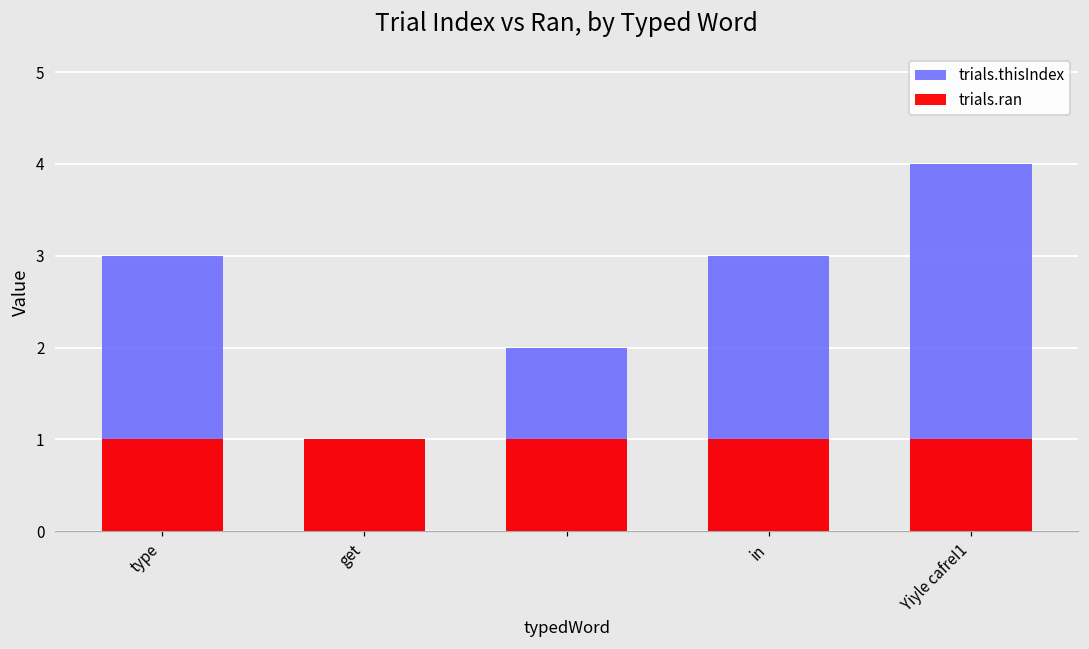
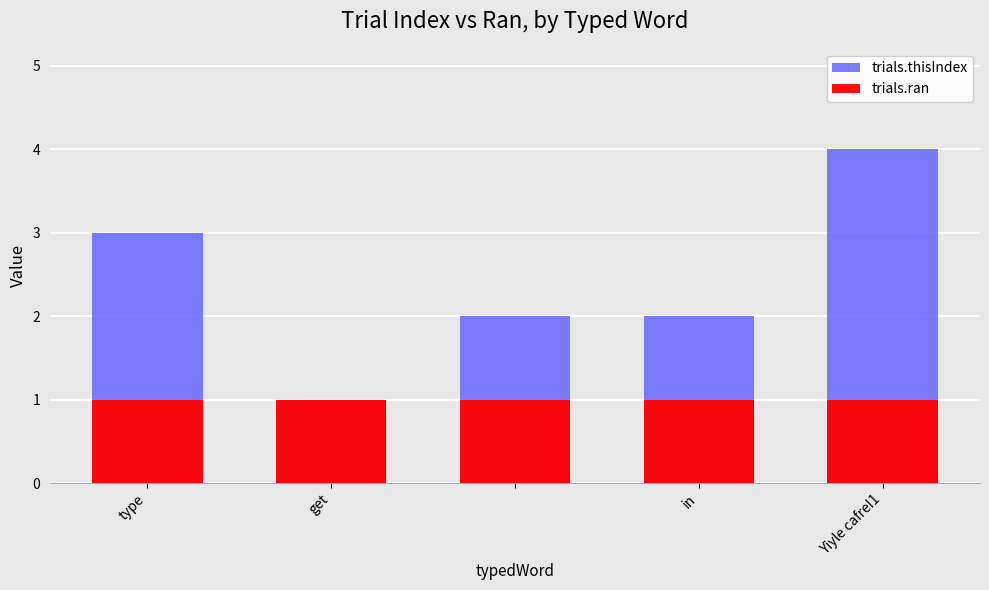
  {
    "trials.thisIndex": {
      "type": 3,
      "get": 1,
-     "in": 3,
+     "in": 2,
      "Yiyle cafreI1": 4
    },
    "trials.ran": {
      "get": 1
    }
  }
